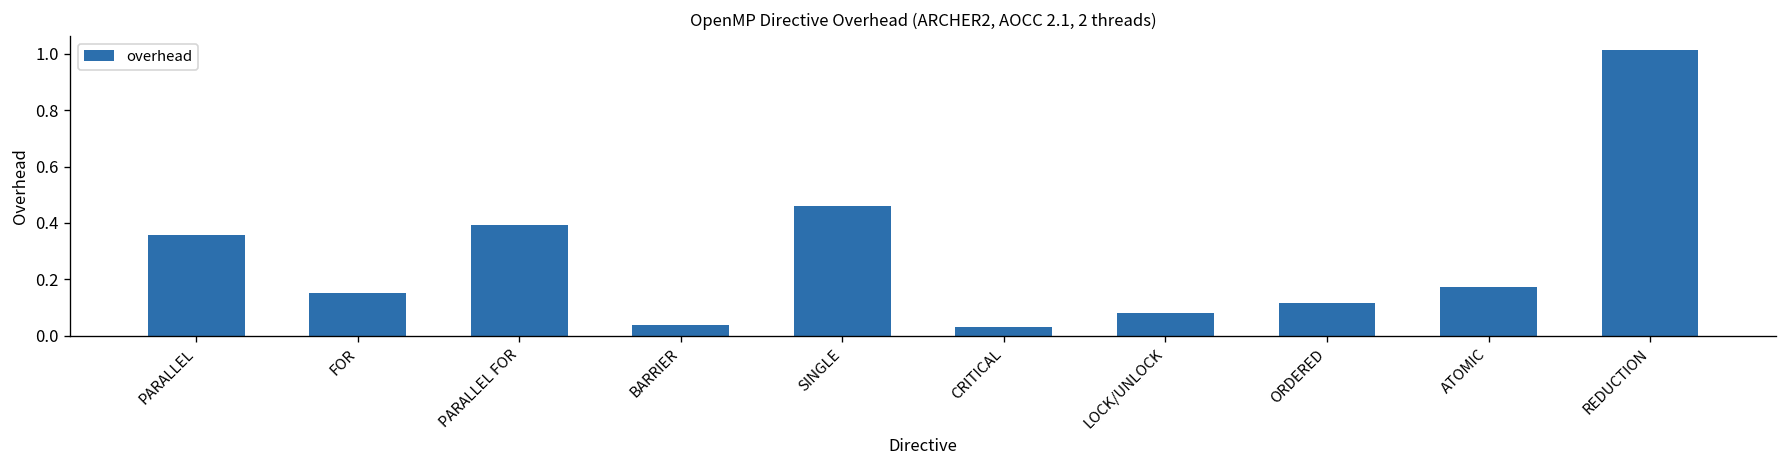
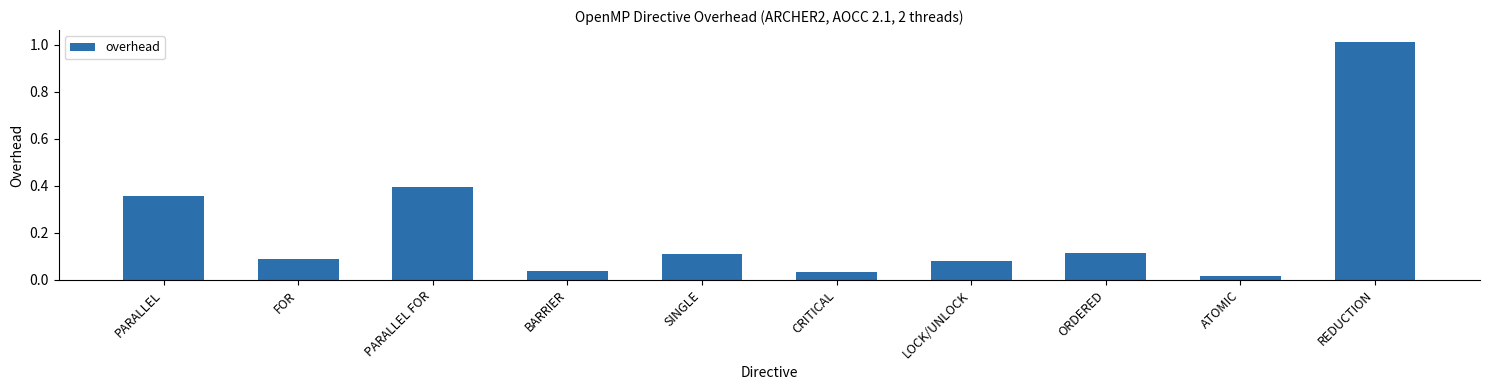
  {
    "PARALLEL": 0.36,
-   "FOR": 0.15,
+   "FOR": 0.09,
    "PARALLEL FOR": 0.39,
    "BARRIER": 0.04,
-   "SINGLE": 0.46,
+   "SINGLE": 0.11,
    "CRITICAL": 0.03,
    "LOCK/UNLOCK": 0.08,
    "ORDERED": 0.12,
-   "ATOMIC": 0.17,
+   "ATOMIC": 0.02,
    "REDUCTION": 1.01
  }
